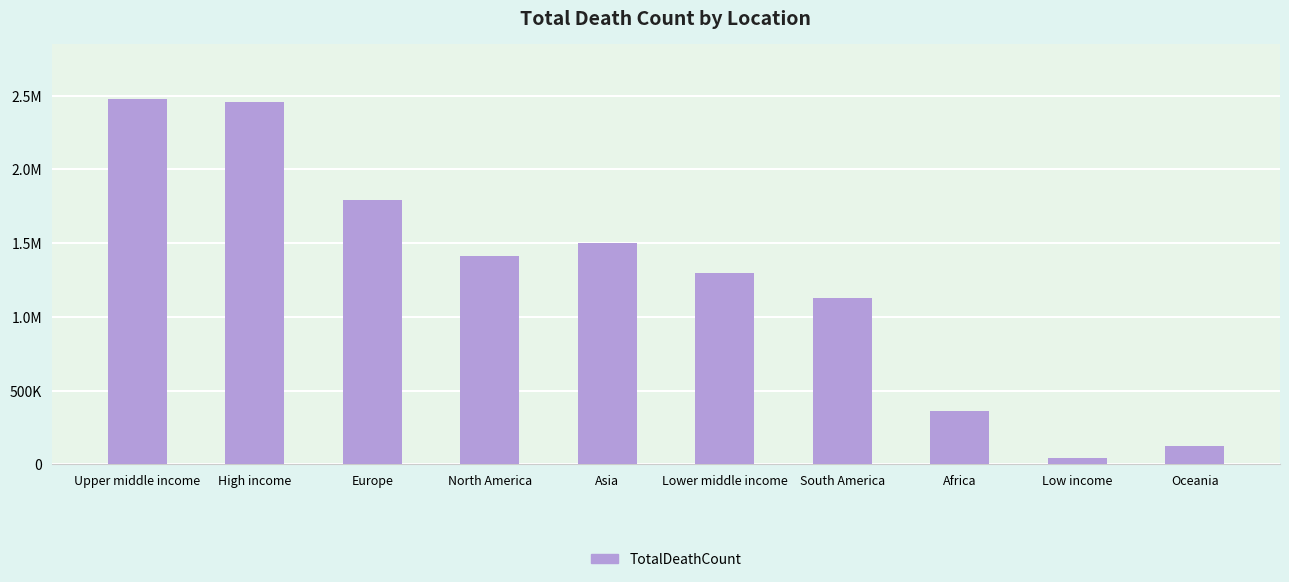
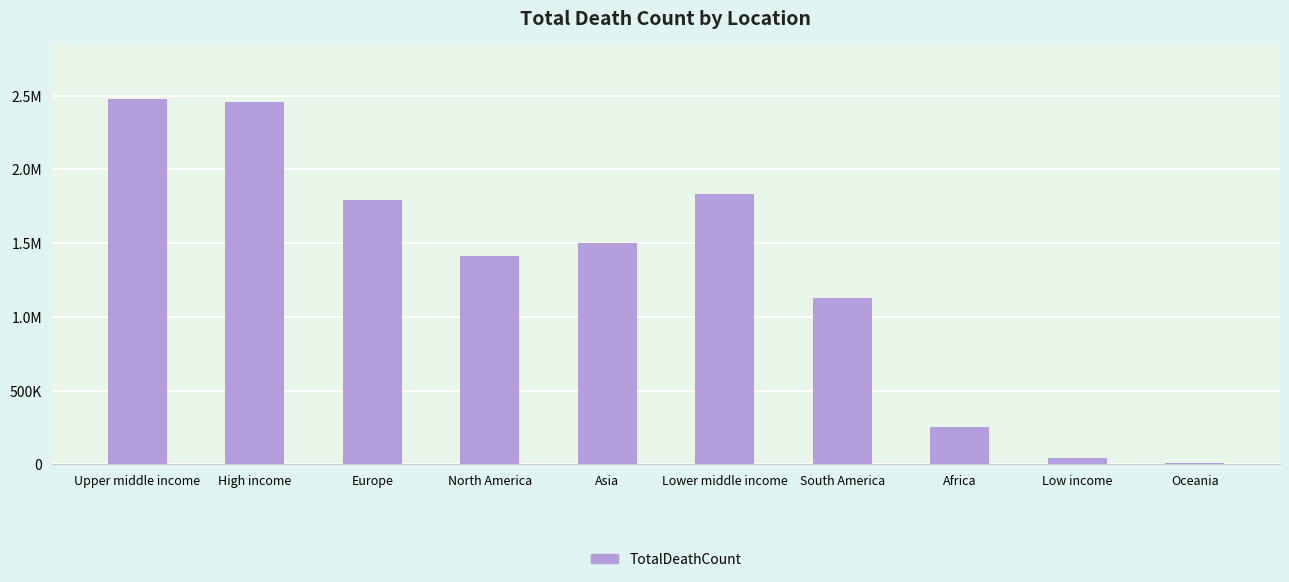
  {
    "Upper middle income": 2480000,
    "High income": 2450000,
    "Europe": 1790000,
    "North America": 1410000,
    "Asia": 1500000,
-   "Lower middle income": 1300000,
+   "Lower middle income": 1830000,
    "South America": 1130000,
-   "Africa": 360000,
+   "Africa": 250000,
    "Low income": 40000,
-   "Oceania": 120000
+   "Oceania": 10000
  }
